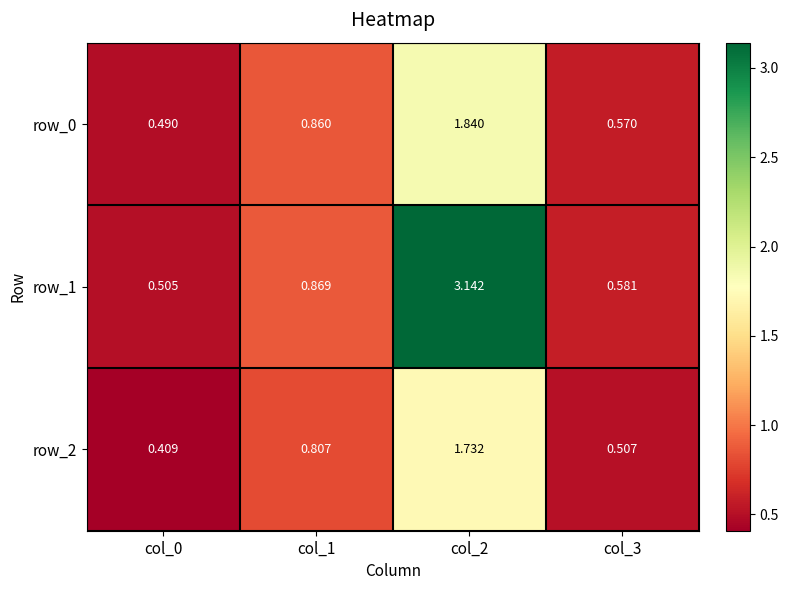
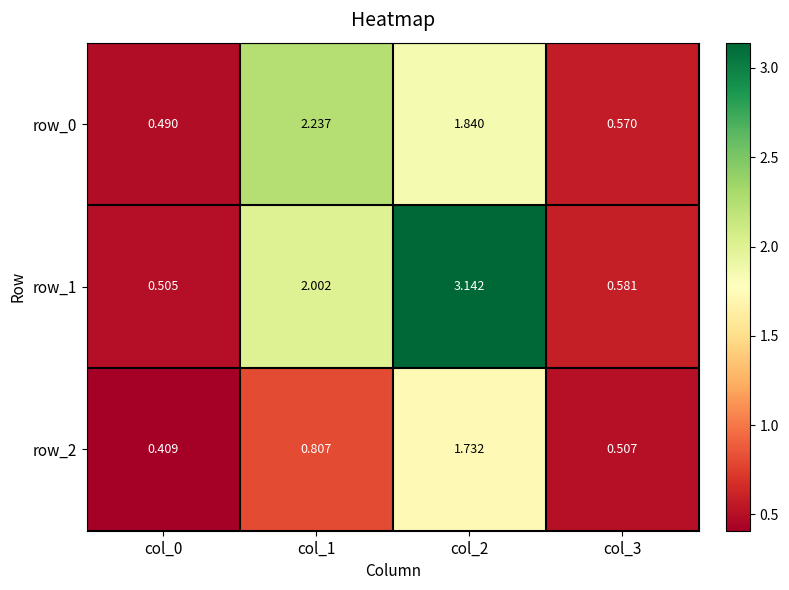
  {
    "row_0": {
      "col_0": 0.490,
-     "col_1": 0.860,
+     "col_1": 2.237,
      "col_2": 1.840,
      "col_3": 0.570
    },
    "row_1": {
      "col_0": 0.505,
-     "col_1": 0.869,
+     "col_1": 2.002,
      "col_2": 3.142,
      "col_3": 0.581
    },
    "row_2": {
      "col_0": 0.409,
      "col_1": 0.807,
      "col_2": 1.732,
      "col_3": 0.507
    }
  }
